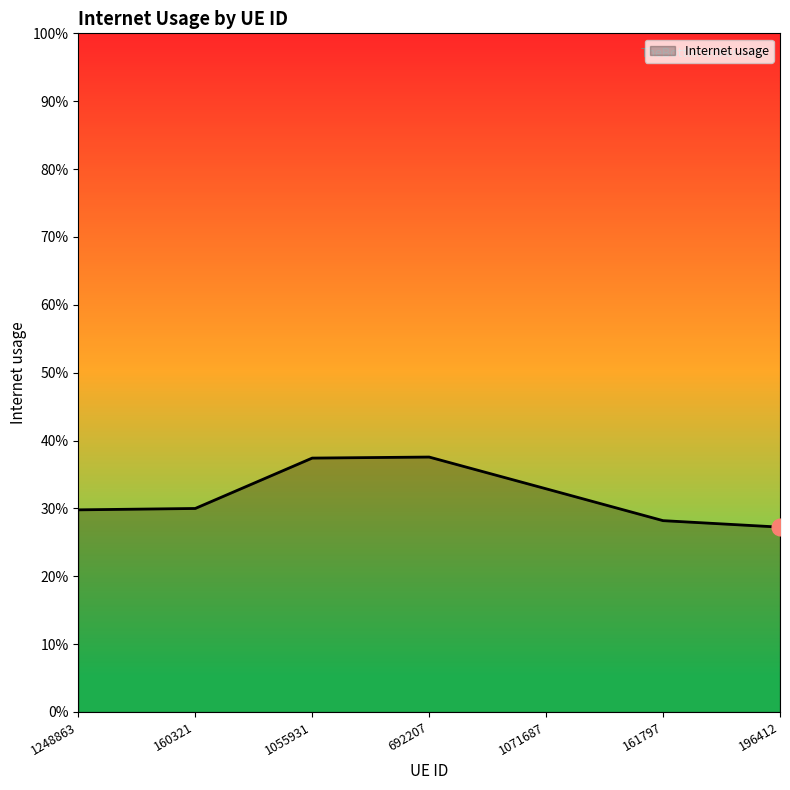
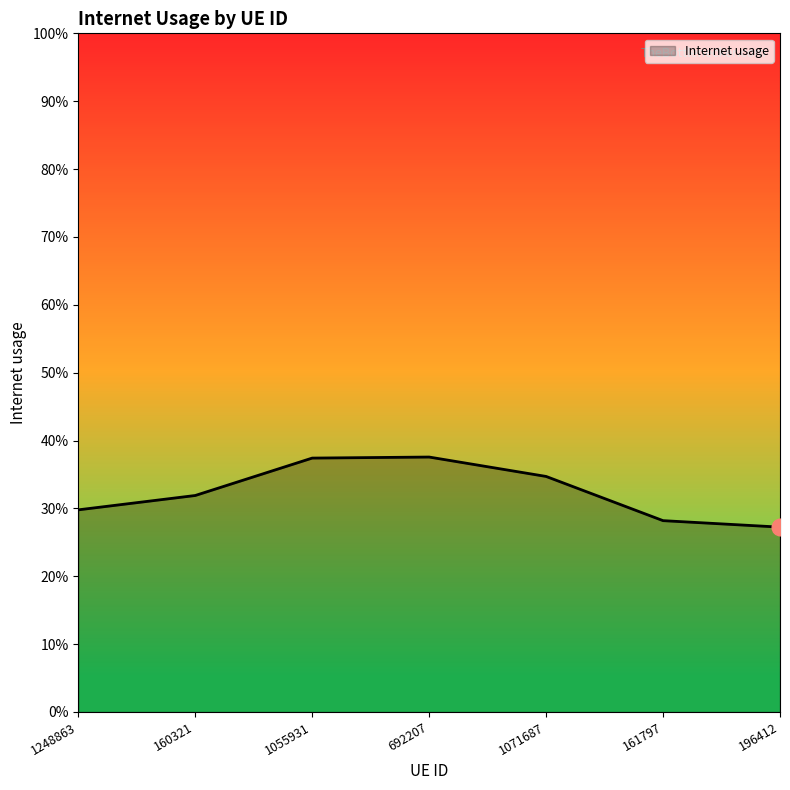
  {
    "Internet usage": {
      "1248863": "30%",
-     "160321": "30%",
+     "160321": "32%",
      "1055931": "37%",
      "692207": "38%",
-     "1071687": "33%",
+     "1071687": "35%",
      "161797": "28%"
    }
  }
